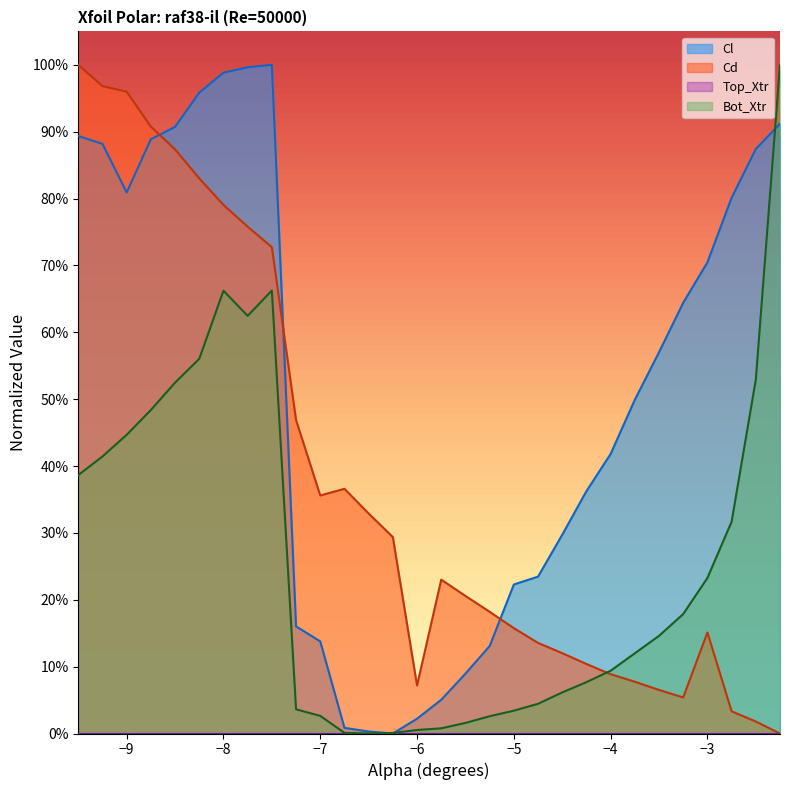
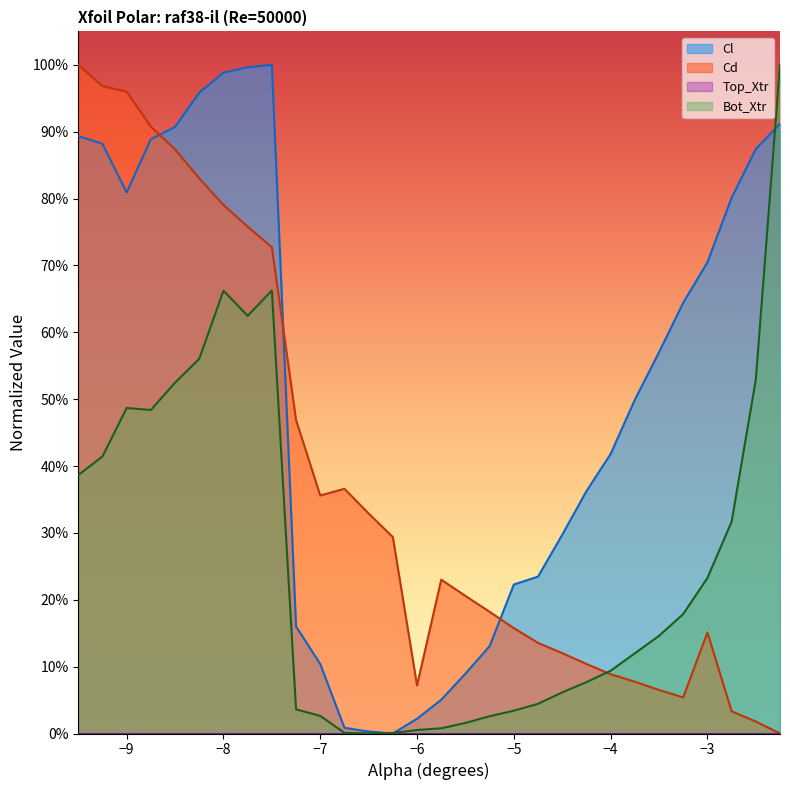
  {
    "Cl": {
      "−9": "81%",
      "−8": "99%",
-     "−7": "14%",
+     "−7": "10%",
      "−6": "2%",
      "−5": "22%",
      "−4": "42%",
      "−3": "70%"
    },
    "Cd": {
      "−9": "96%",
      "−8": "79%",
      "−7": "36%",
      "−6": "7%",
      "−5": "16%",
      "−4": "9%",
      "−3": "15%"
    },
    "Top_Xtr": {
      "−9": "0%",
      "−8": "0%",
      "−7": "0%",
      "−6": "0%",
      "−5": "0%",
      "−4": "0%",
      "−3": "0%"
    },
    "Bot_Xtr": {
-     "−9": "45%",
+     "−9": "49%",
      "−8": "66%",
      "−7": "3%",
      "−6": "1%",
      "−5": "3%",
      "−4": "9%",
      "−3": "23%"
    }
  }
